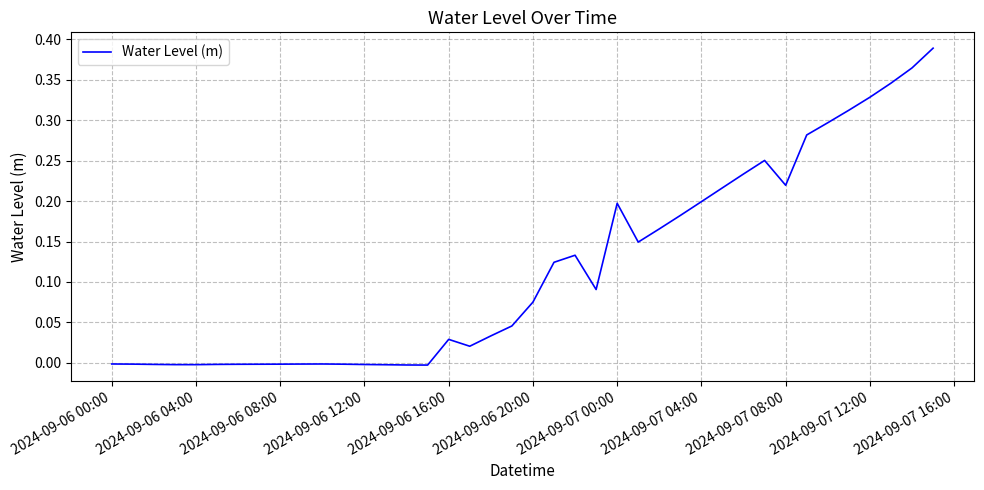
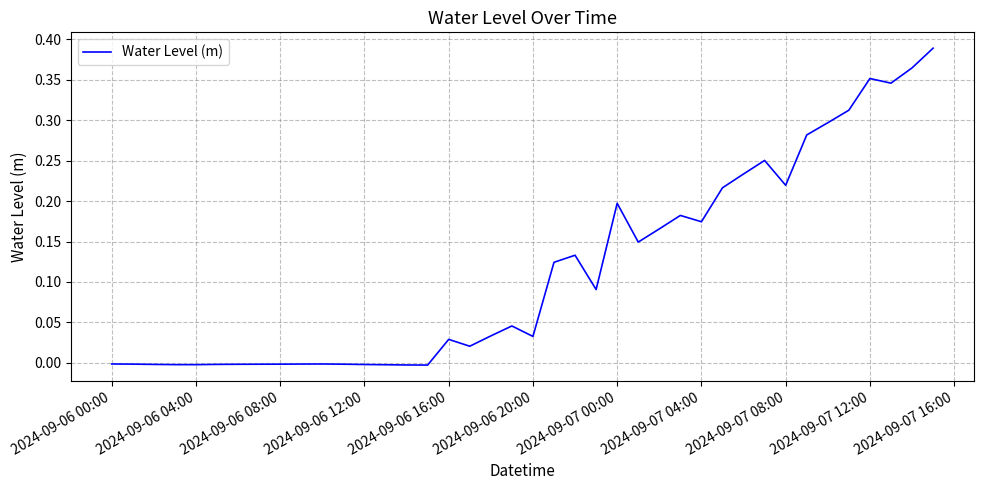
  {
    "2024-09-06 00:00": 0.00,
    "2024-09-06 04:00": 0.00,
    "2024-09-06 08:00": 0.00,
    "2024-09-06 12:00": 0.00,
    "2024-09-06 16:00": 0.03,
-   "2024-09-06 20:00": 0.08,
+   "2024-09-06 20:00": 0.03,
    "2024-09-07 00:00": 0.20,
-   "2024-09-07 04:00": 0.20,
+   "2024-09-07 04:00": 0.17,
    "2024-09-07 08:00": 0.22,
-   "2024-09-07 12:00": 0.33
+   "2024-09-07 12:00": 0.35
  }
